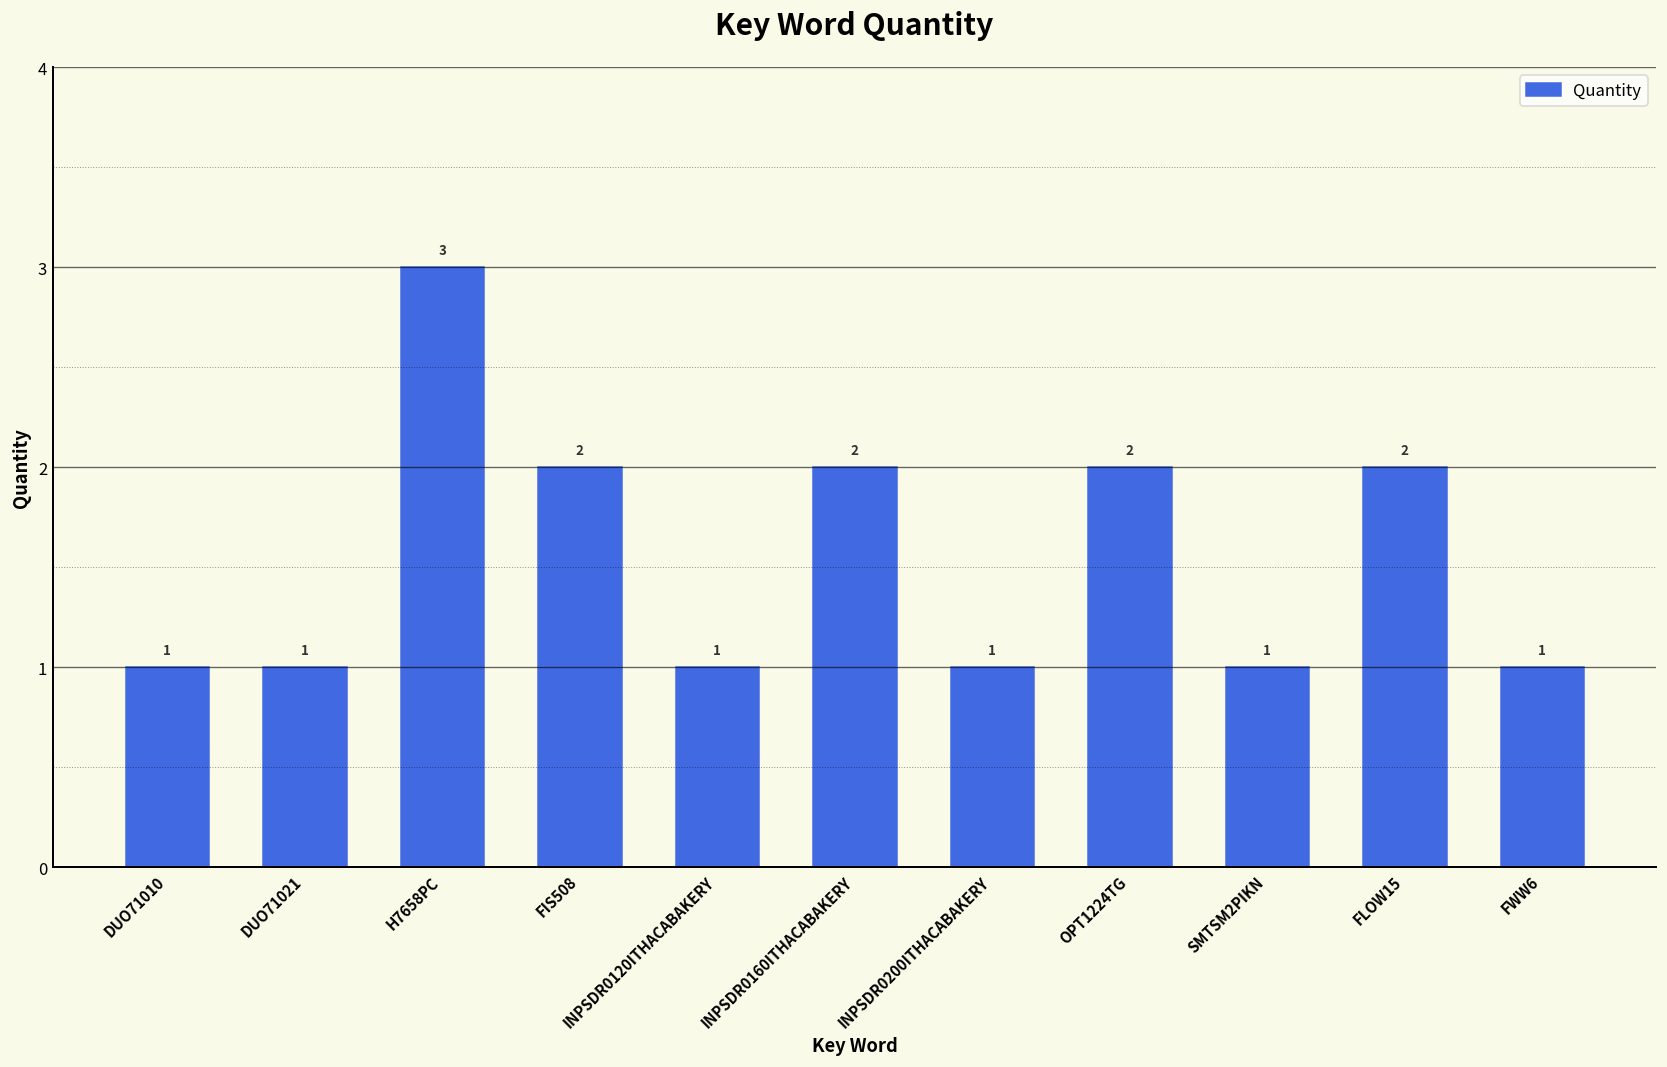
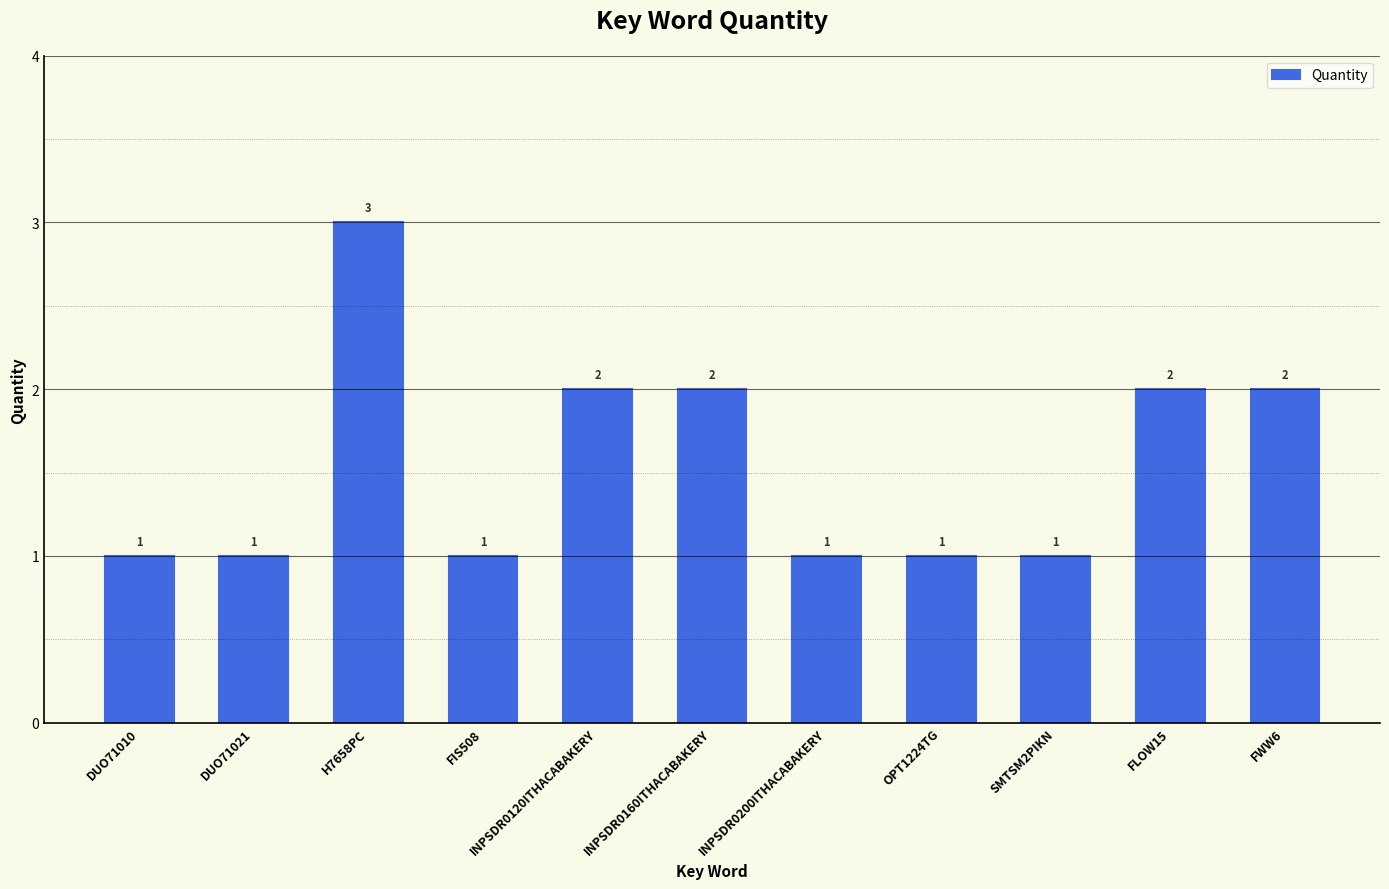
  {
    "DUO71010": 1,
    "DUO71021": 1,
    "H7658PC": 3,
-   "FIS508": 2,
-   "INPSDR0120ITHACABAKERY": 1,
+   "FIS508": 1,
+   "INPSDR0120ITHACABAKERY": 2,
    "INPSDR0160ITHACABAKERY": 2,
    "INPSDR0200ITHACABAKERY": 1,
-   "OPT1224TG": 2,
+   "OPT1224TG": 1,
    "SMTSM2PIKN": 1,
    "FLOW15": 2,
-   "FWW6": 1
+   "FWW6": 2
  }
